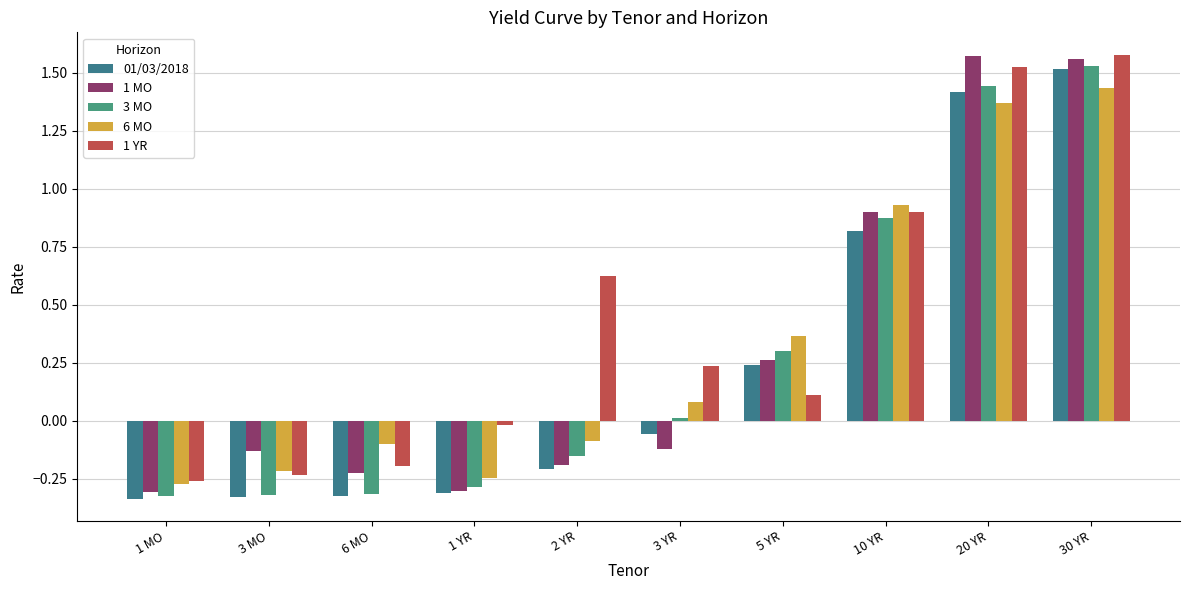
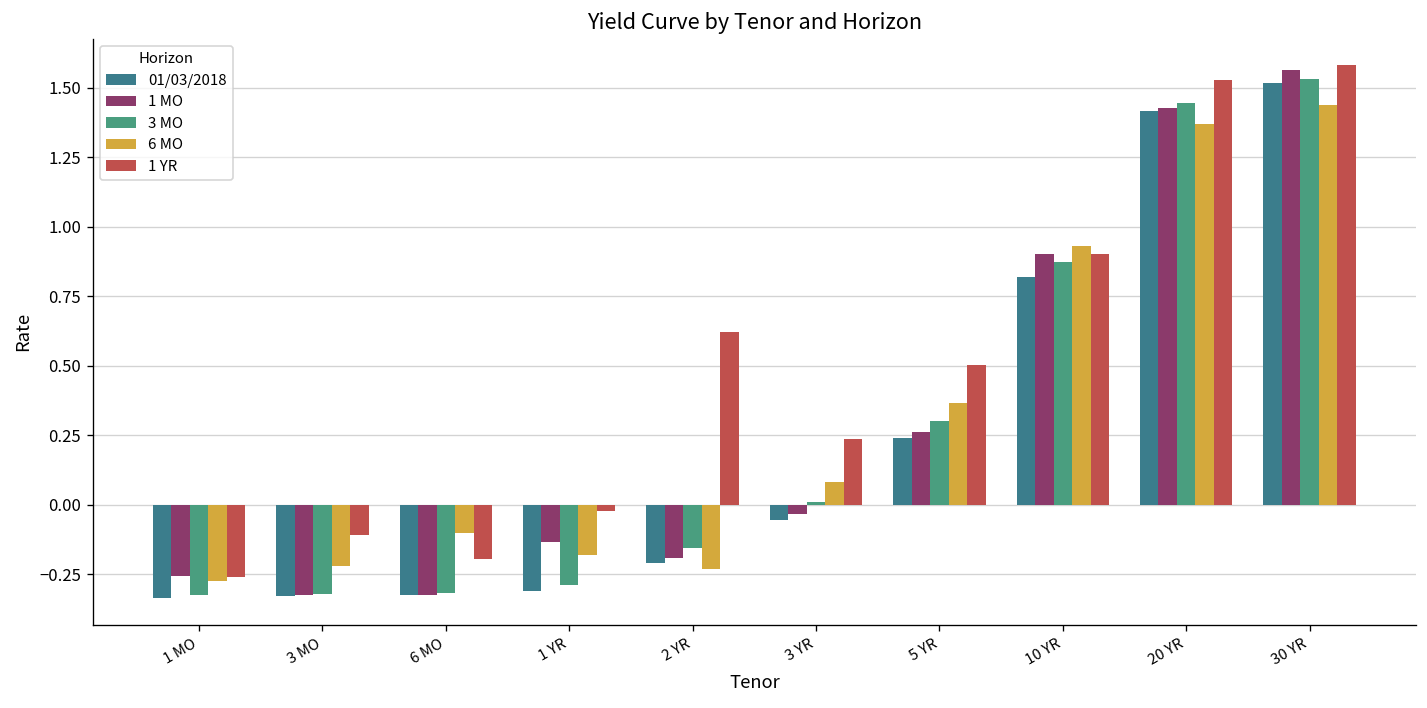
  {
    "1 MO": {
-     "1 MO": -0.31,
-     "3 MO": -0.13,
-     "6 MO": -0.23,
-     "1 YR": -0.30,
+     "1 MO": -0.26,
+     "3 MO": -0.32,
+     "6 MO": -0.32,
+     "1 YR": -0.13,
      "2 YR": -0.19,
-     "3 YR": -0.12,
+     "3 YR": -0.03,
      "5 YR": 0.26,
      "10 YR": 0.90,
-     "20 YR": 1.57,
+     "20 YR": 1.43,
      "30 YR": 1.56
    },
    "6 MO": {
      "1 MO": -0.27,
      "3 MO": -0.22,
      "6 MO": -0.10,
-     "1 YR": -0.25,
-     "2 YR": -0.09,
+     "1 YR": -0.18,
+     "2 YR": -0.23,
      "3 YR": 0.08,
      "5 YR": 0.37,
      "10 YR": 0.93,
      "20 YR": 1.37,
      "30 YR": 1.44
    },
    "1 YR": {
      "1 MO": -0.26,
-     "3 MO": -0.23,
+     "3 MO": -0.11,
      "6 MO": -0.19,
      "1 YR": -0.02,
      "2 YR": 0.62,
      "3 YR": 0.24,
-     "5 YR": 0.11,
+     "5 YR": 0.50,
      "10 YR": 0.90,
      "20 YR": 1.53,
      "30 YR": 1.58
    }
  }
